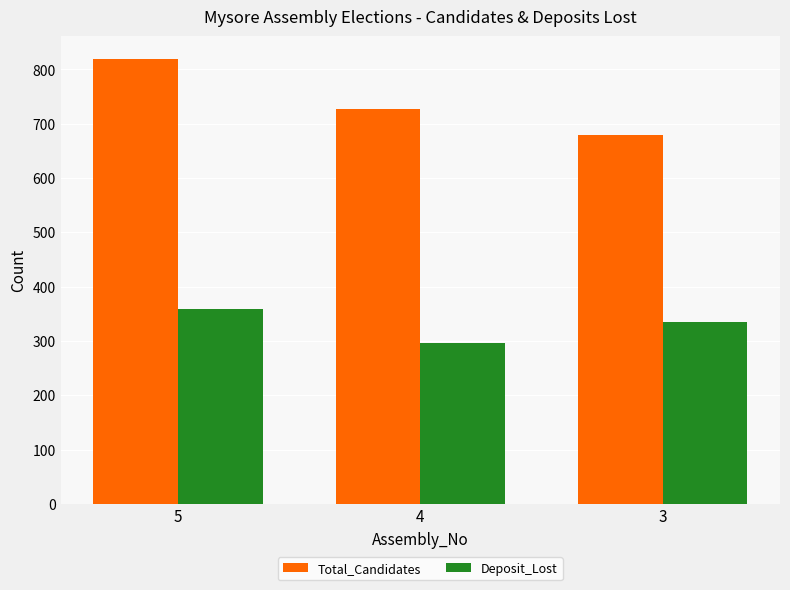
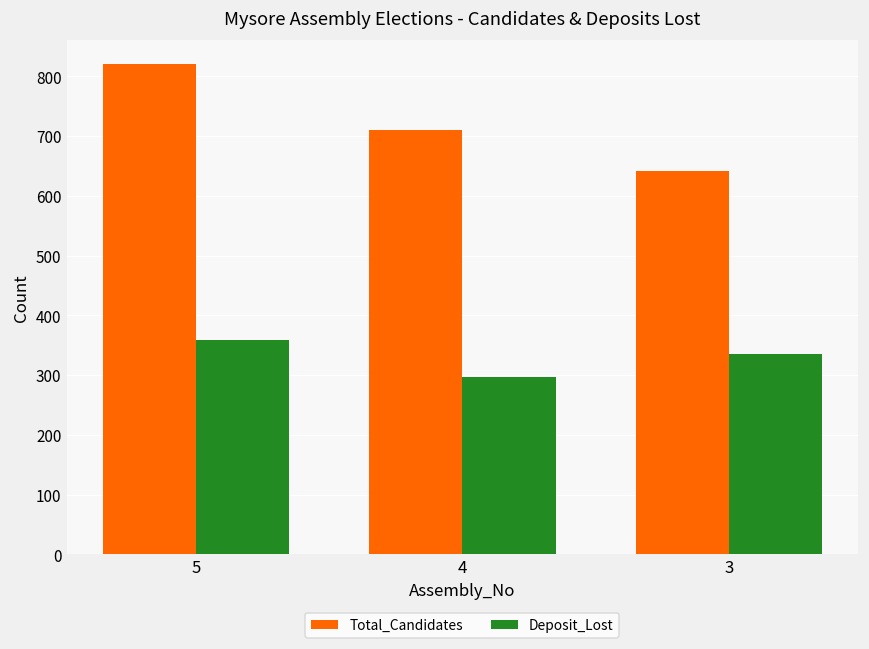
  {
    "Total_Candidates": {
      "5": 820,
-     "4": 730,
-     "3": 680
+     "4": 710,
+     "3": 640
    },
    "Deposit_Lost": {
      "5": 360,
      "4": 300,
      "3": 340
    }
  }
